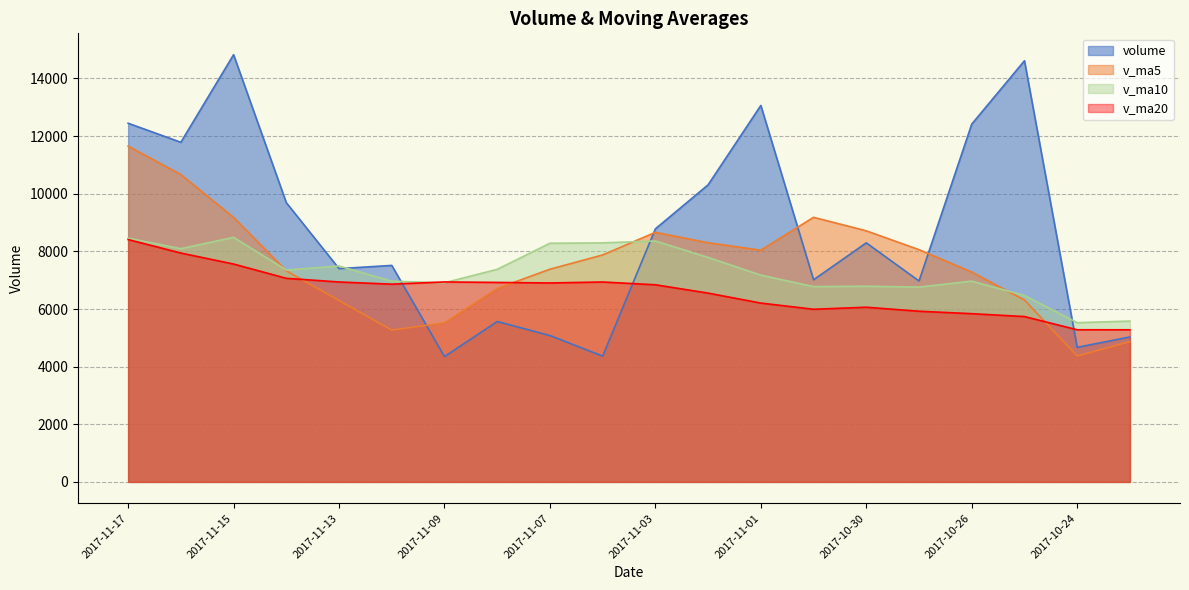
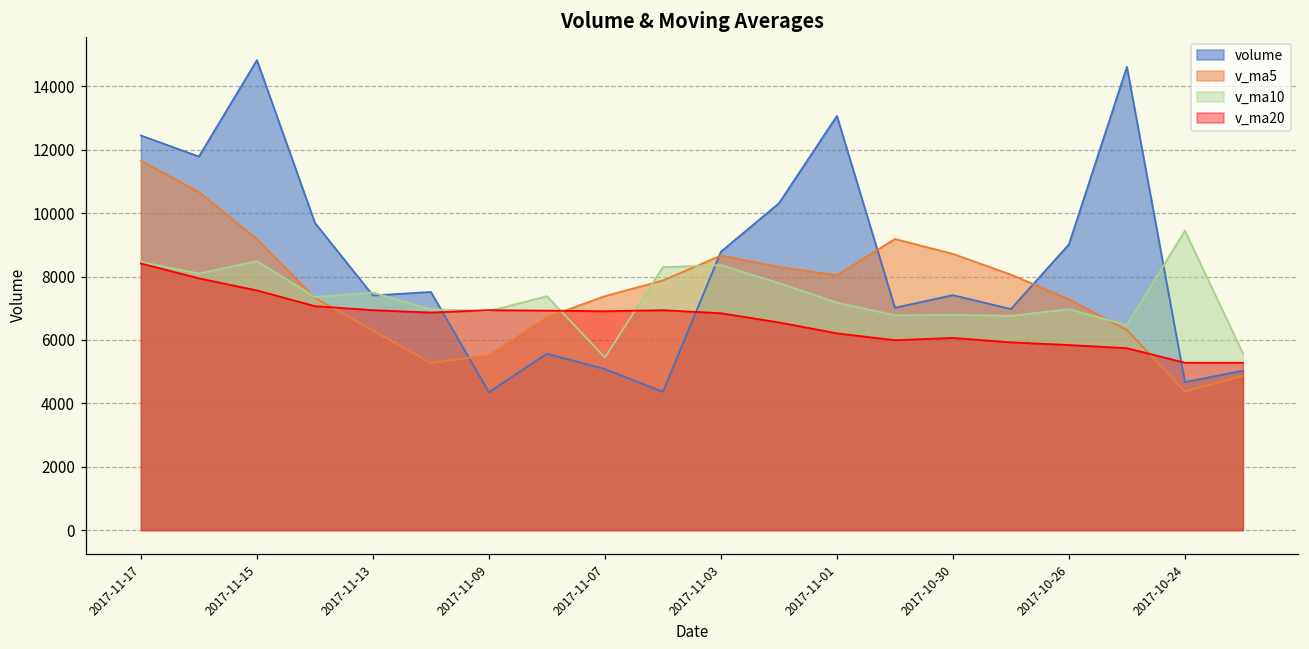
  {
    "volume": {
      "2017-11-17": 12400,
      "2017-11-15": 14800,
      "2017-11-13": 7400,
      "2017-11-09": 4300,
      "2017-11-07": 5100,
      "2017-11-03": 8800,
      "2017-11-01": 13100,
-     "2017-10-30": 8300,
-     "2017-10-26": 12400,
+     "2017-10-30": 7400,
+     "2017-10-26": 9000,
      "2017-10-24": 4700
    },
    "v_ma10": {
      "2017-11-15": 8500,
      "2017-11-13": 7500,
-     "2017-11-07": 8300,
+     "2017-11-07": 5400,
      "2017-11-03": 8400,
      "2017-11-01": 7200,
      "2017-10-30": 6800,
      "2017-10-26": 7000,
-     "2017-10-24": 5500
+     "2017-10-24": 9400
    }
  }
